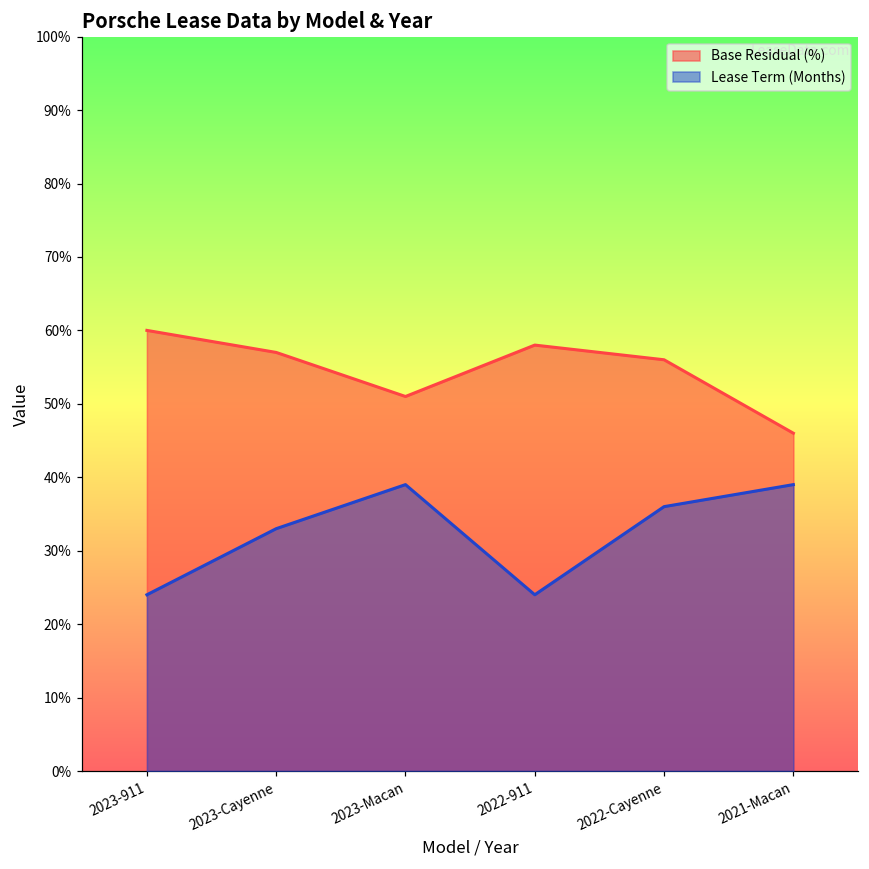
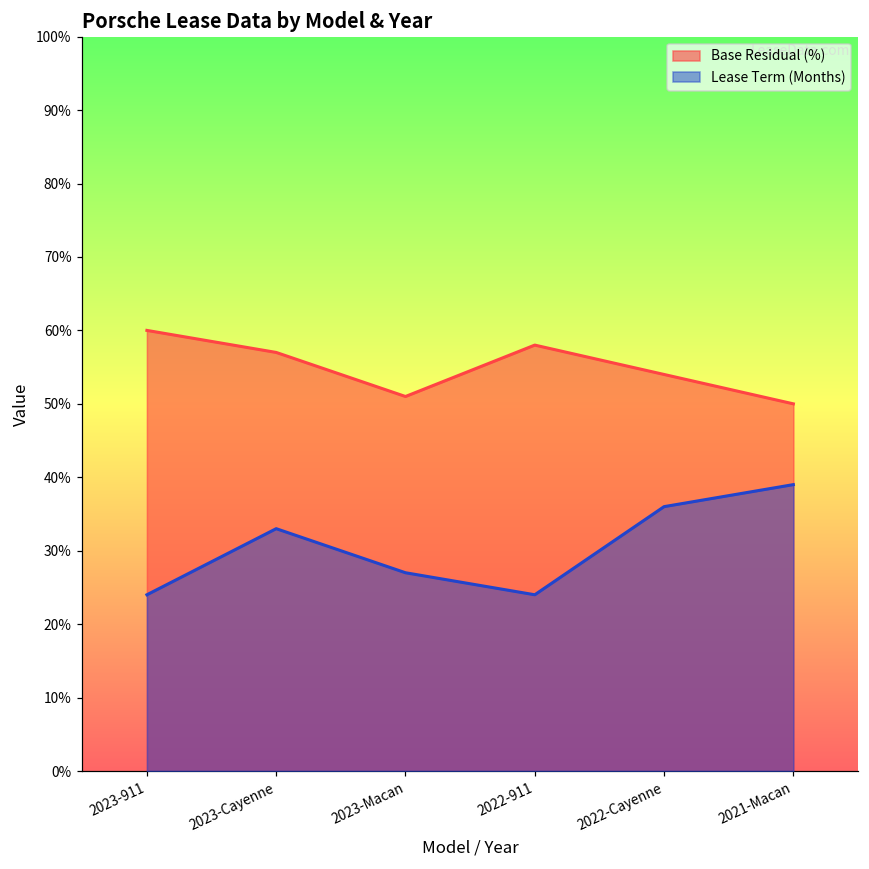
  {
    "Base Residual (%)": {
      "2023-911": "60%",
      "2023-Cayenne": "57%",
      "2023-Macan": "51%",
      "2022-911": "58%",
-     "2022-Cayenne": "56%",
-     "2021-Macan": "46%"
+     "2022-Cayenne": "54%",
+     "2021-Macan": "50%"
    },
    "Lease Term (Months)": {
      "2023-911": "24%",
      "2023-Cayenne": "33%",
-     "2023-Macan": "39%",
+     "2023-Macan": "27%",
      "2022-911": "24%",
      "2022-Cayenne": "36%",
      "2021-Macan": "39%"
    }
  }
